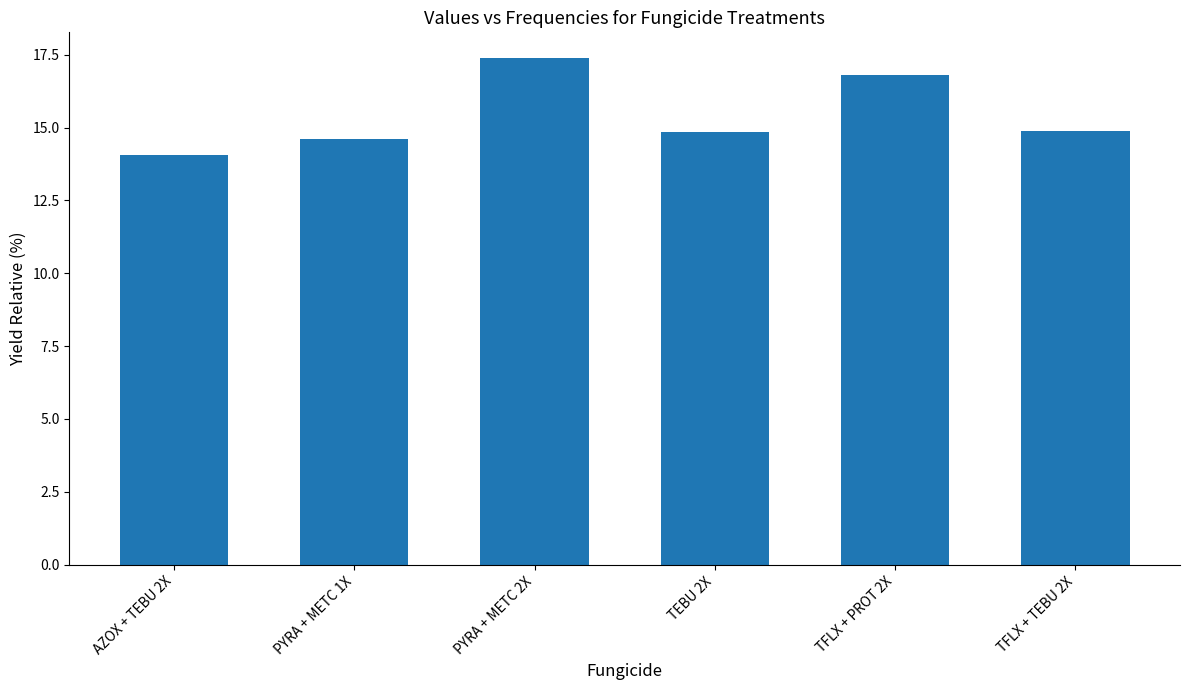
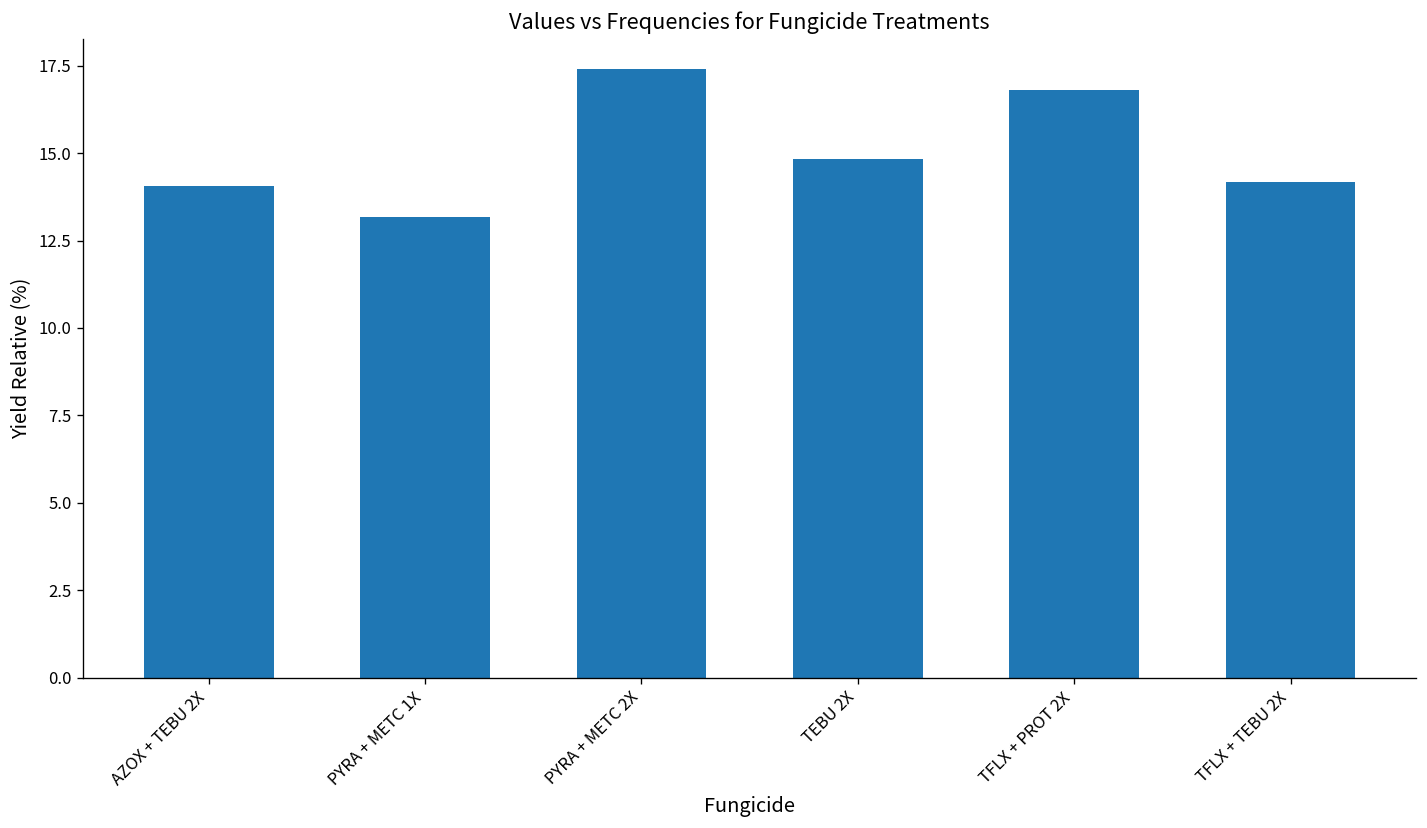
  {
    "AZOX + TEBU 2X": 14.1,
-   "PYRA + METC 1X": 14.6,
+   "PYRA + METC 1X": 13.2,
    "PYRA + METC 2X": 17.4,
    "TEBU 2X": 14.8,
    "TFLX + PROT 2X": 16.8,
-   "TFLX + TEBU 2X": 14.9
+   "TFLX + TEBU 2X": 14.2
  }
